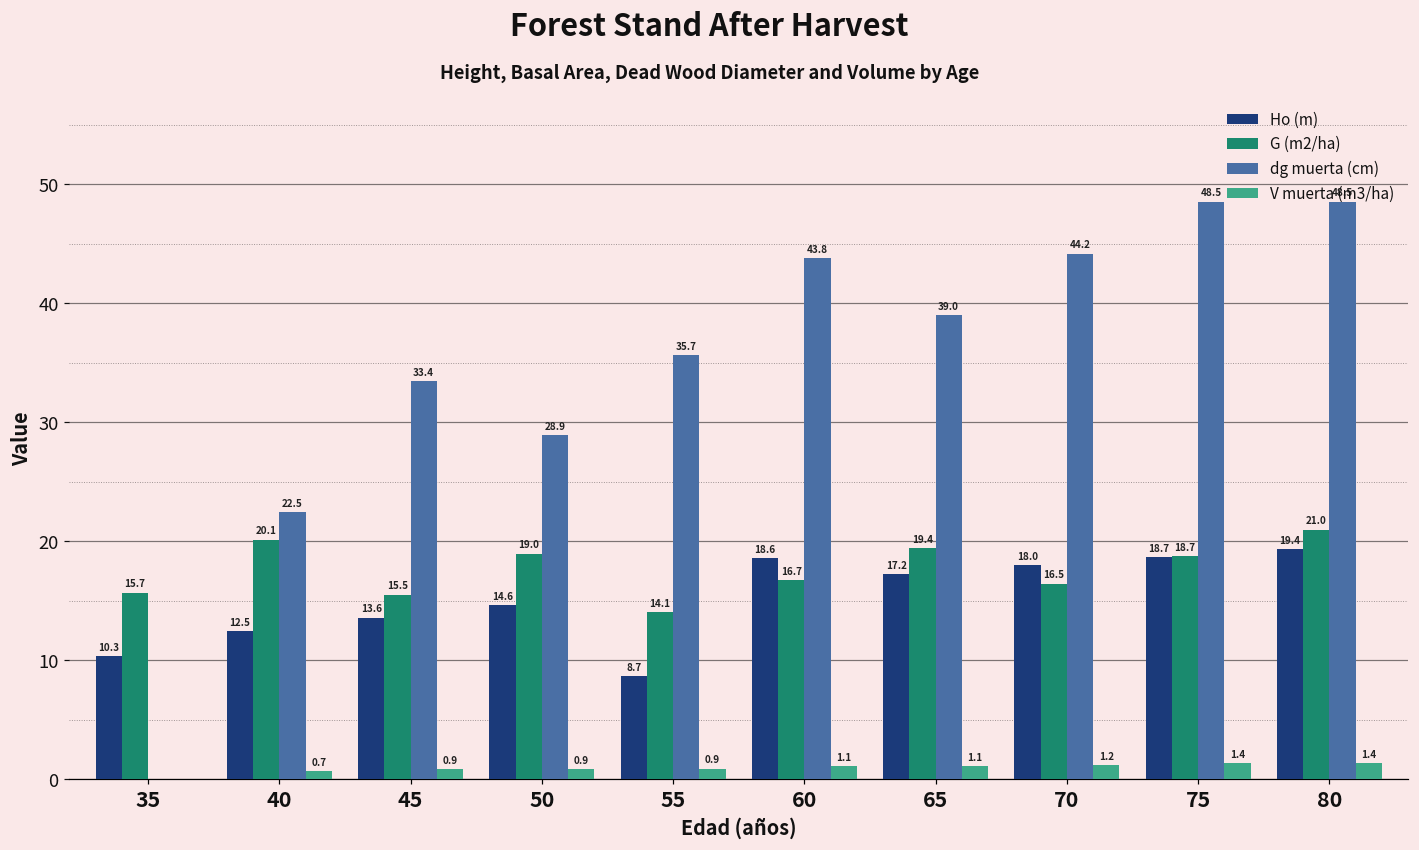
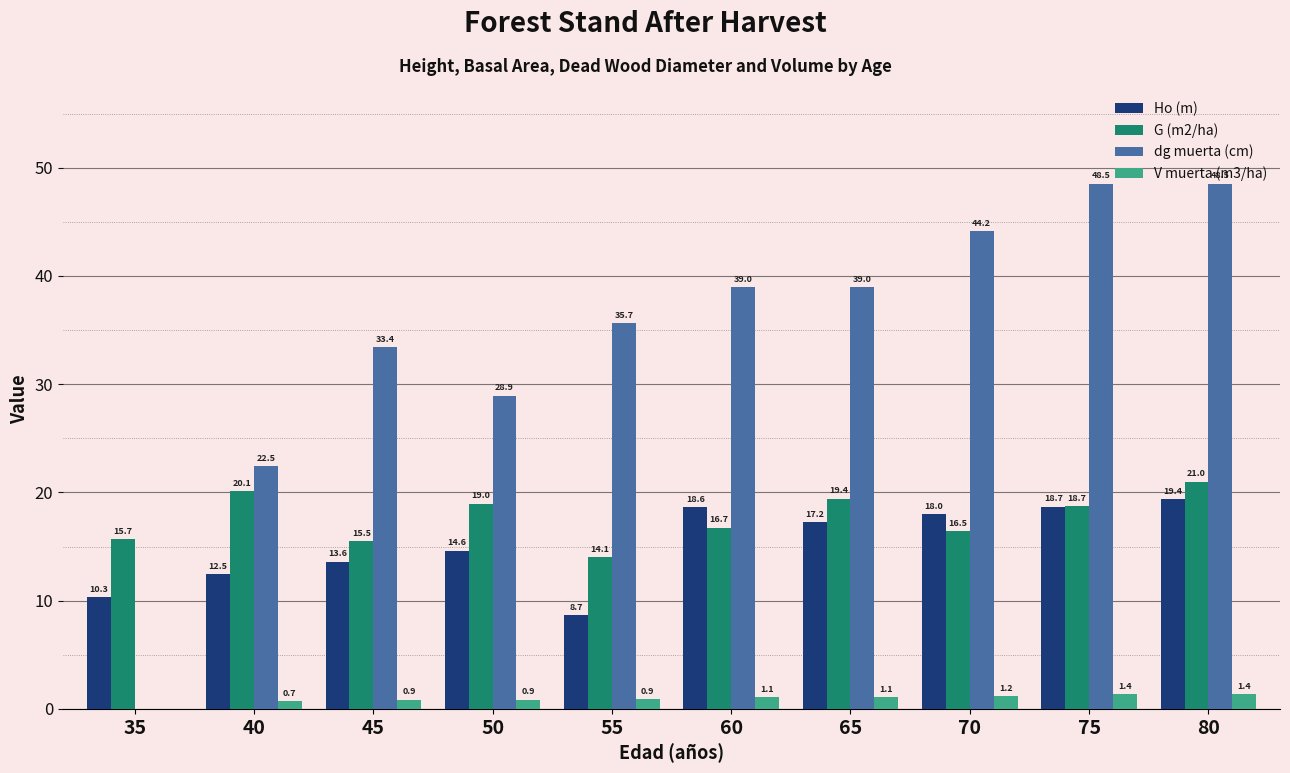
  {
    "Ho (m)": {
      "35": 10.3,
      "40": 12.5,
      "45": 13.6,
      "50": 14.6,
      "55": 8.7,
      "60": 18.6,
      "65": 17.2,
      "70": 18.0,
      "75": 18.7,
      "80": 19.4
    },
    "dg muerta (cm)": {
      "40": 22.5,
      "45": 33.4,
      "50": 28.9,
      "55": 35.7,
-     "60": 43.8,
+     "60": 39.0,
      "65": 39.0,
      "70": 44.2,
      "75": 48.5,
      "80": 48.5
    }
  }
